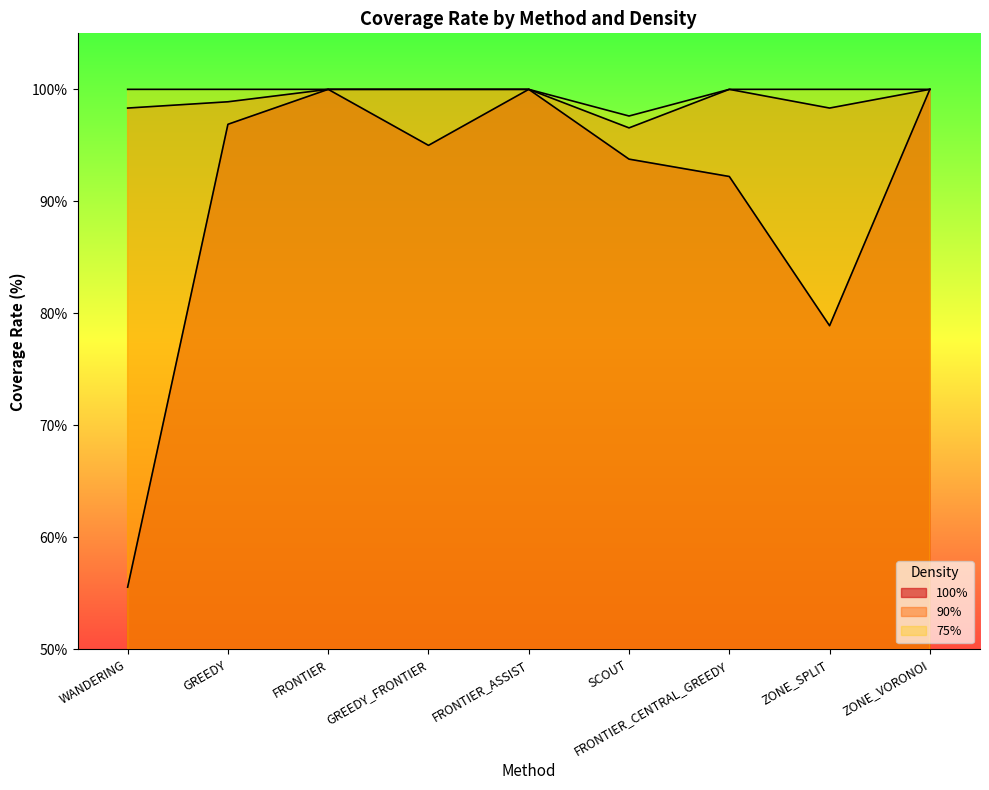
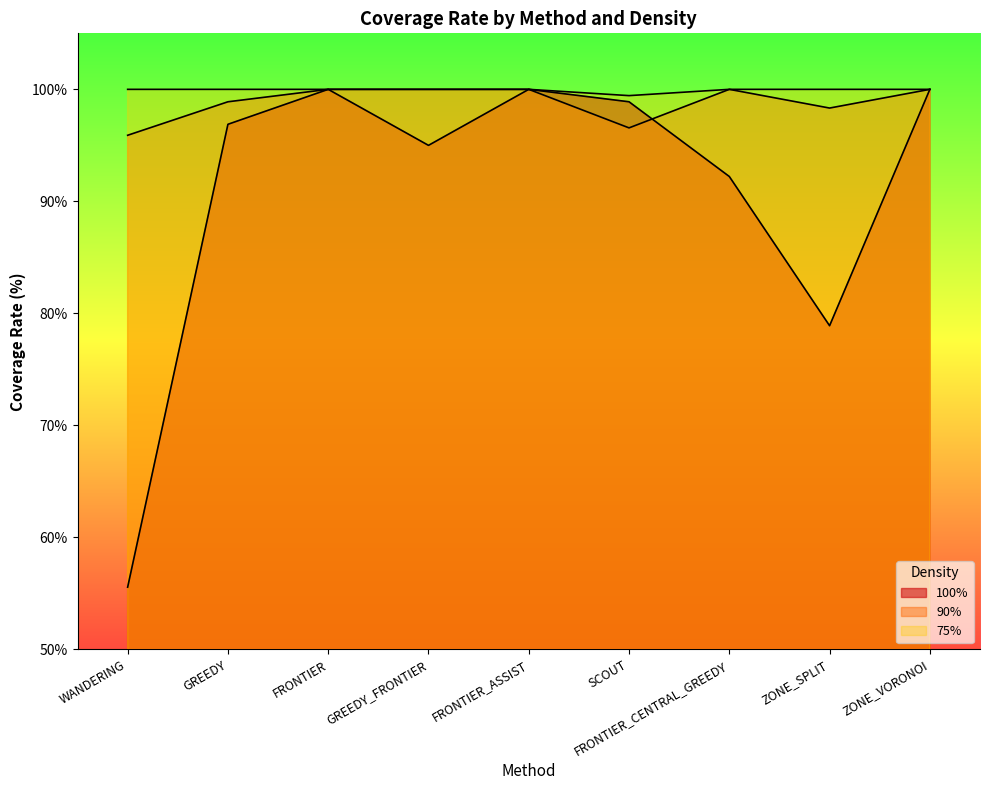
  {
    "100%": {
      "WANDERING": "55.6%",
      "GREEDY": "96.9%",
      "GREEDY_FRONTIER": "95.0%",
-     "SCOUT": "93.8%",
+     "SCOUT": "98.9%",
      "FRONTIER_CENTRAL_GREEDY": "92.2%",
      "ZONE_SPLIT": "78.9%"
    },
    "90%": {
-     "WANDERING": "98.3%",
+     "WANDERING": "95.9%",
      "GREEDY": "98.9%",
      "SCOUT": "96.6%",
      "ZONE_SPLIT": "98.3%"
    },
    "75%": {
      "WANDERING": "100.0%",
      "GREEDY": "100.0%",
-     "SCOUT": "97.6%",
+     "SCOUT": "99.4%",
      "ZONE_SPLIT": "100.0%"
    }
  }
